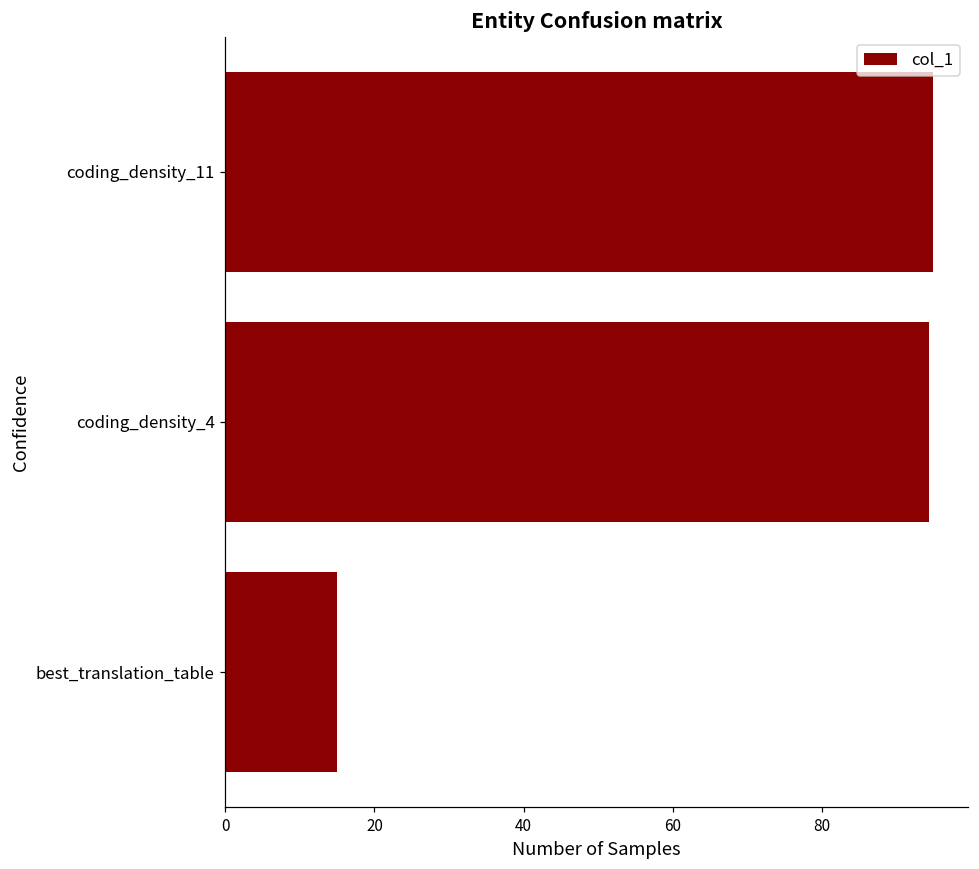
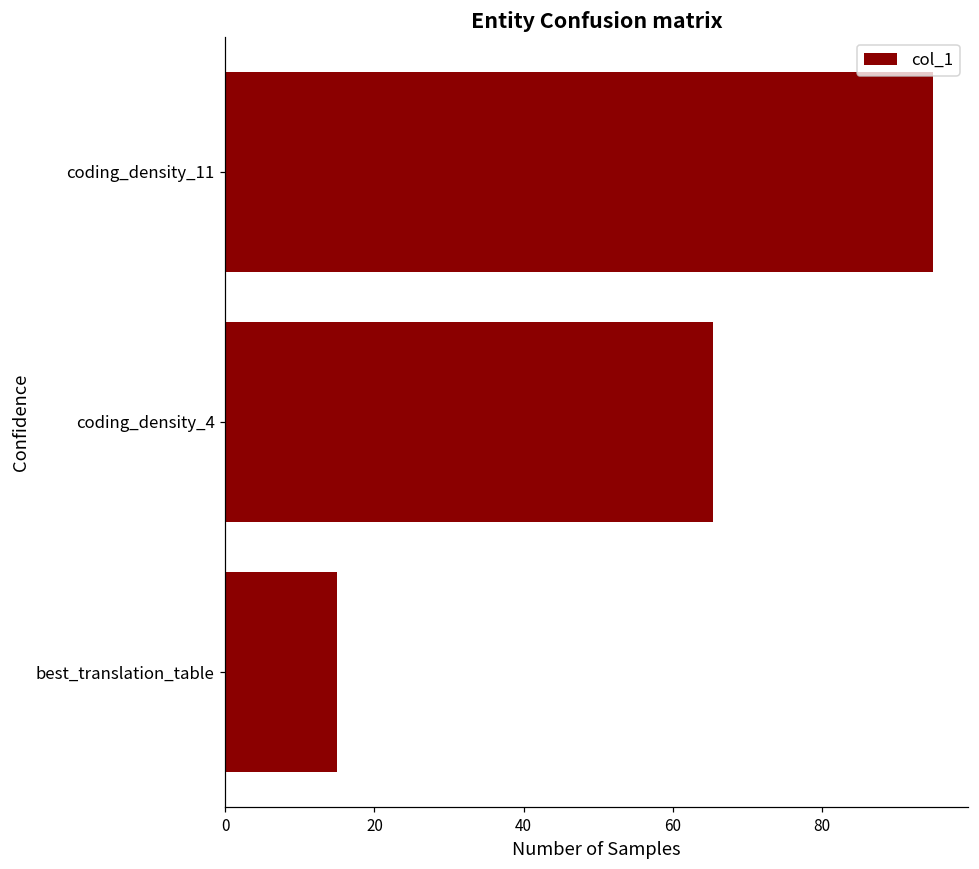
  {
    "coding_density_11": 95,
-   "coding_density_4": 94,
+   "coding_density_4": 65,
    "best_translation_table": 15
  }
